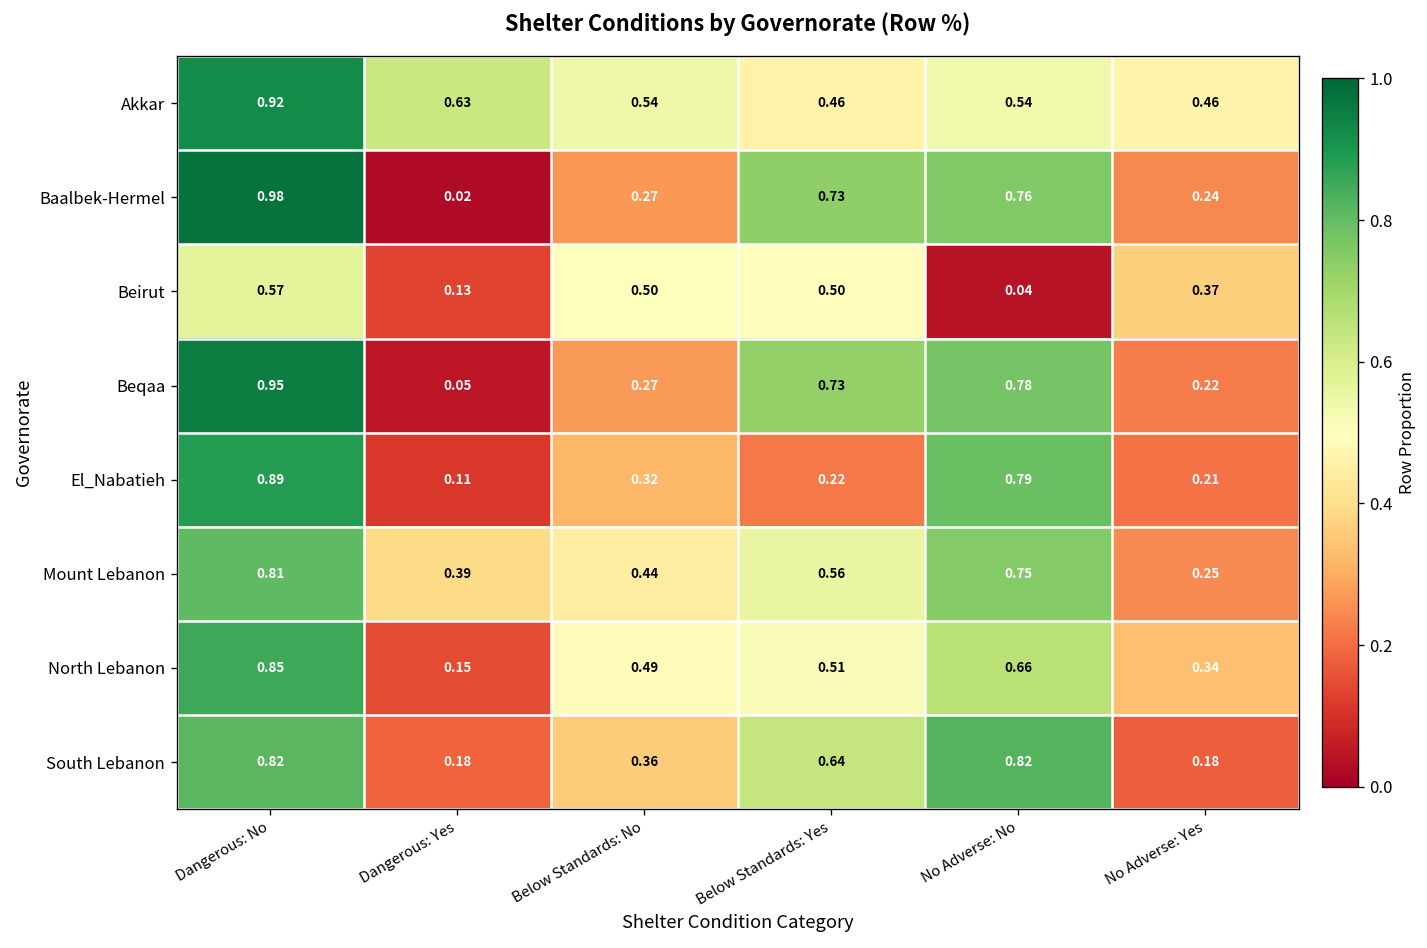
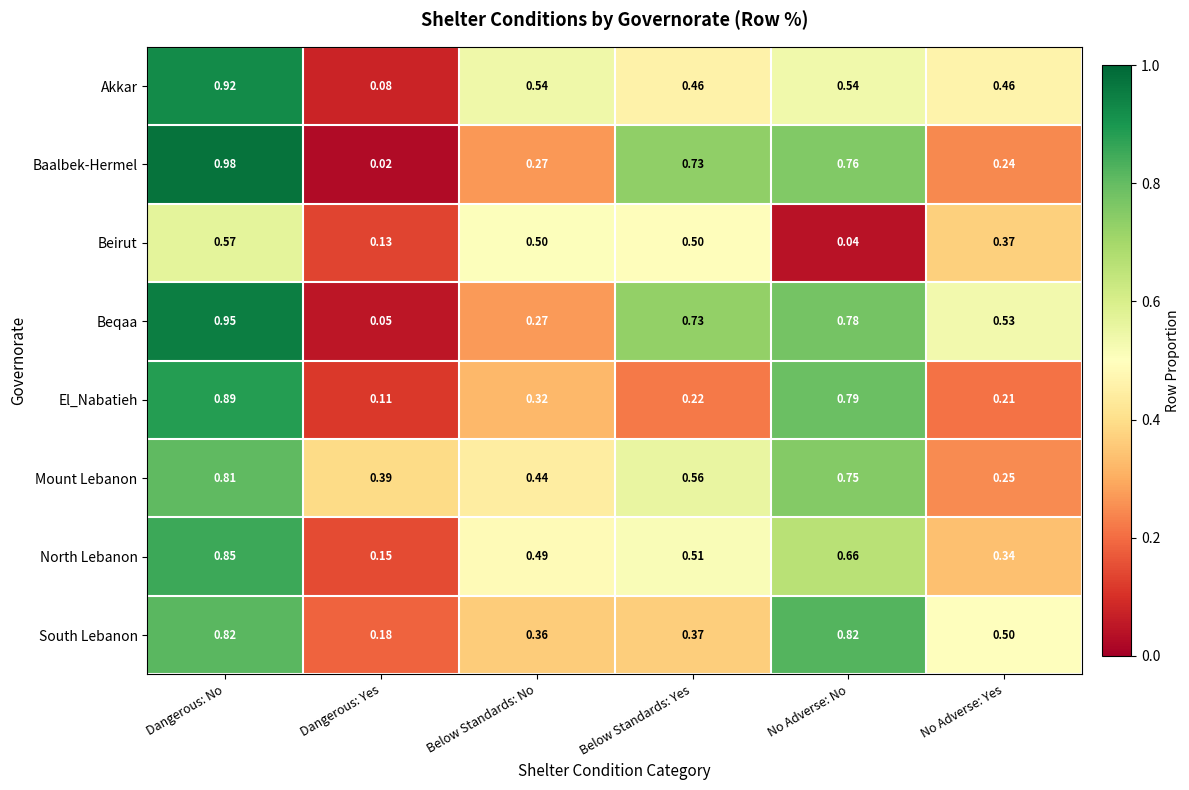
  {
    "Akkar": {
      "Dangerous: No": 0.92,
-     "Dangerous: Yes": 0.63,
+     "Dangerous: Yes": 0.08,
      "Below Standards: No": 0.54,
      "Below Standards: Yes": 0.46,
      "No Adverse: No": 0.54,
      "No Adverse: Yes": 0.46
    },
    "Baalbek-Hermel": {
      "Dangerous: No": 0.98,
      "Dangerous: Yes": 0.02,
      "Below Standards: No": 0.27,
      "Below Standards: Yes": 0.73,
      "No Adverse: No": 0.76,
      "No Adverse: Yes": 0.24
    },
    "Beirut": {
      "Dangerous: No": 0.57,
      "Dangerous: Yes": 0.13,
      "Below Standards: No": 0.50,
      "Below Standards: Yes": 0.50,
      "No Adverse: No": 0.04,
      "No Adverse: Yes": 0.37
    },
    "Beqaa": {
      "Dangerous: No": 0.95,
      "Dangerous: Yes": 0.05,
      "Below Standards: No": 0.27,
      "Below Standards: Yes": 0.73,
      "No Adverse: No": 0.78,
-     "No Adverse: Yes": 0.22
+     "No Adverse: Yes": 0.53
    },
    "El_Nabatieh": {
      "Dangerous: No": 0.89,
      "Dangerous: Yes": 0.11,
      "Below Standards: No": 0.32,
      "Below Standards: Yes": 0.22,
      "No Adverse: No": 0.79,
      "No Adverse: Yes": 0.21
    },
    "Mount Lebanon": {
      "Dangerous: No": 0.81,
      "Dangerous: Yes": 0.39,
      "Below Standards: No": 0.44,
      "Below Standards: Yes": 0.56,
      "No Adverse: No": 0.75,
      "No Adverse: Yes": 0.25
    },
    "North Lebanon": {
      "Dangerous: No": 0.85,
      "Dangerous: Yes": 0.15,
      "Below Standards: No": 0.49,
      "Below Standards: Yes": 0.51,
      "No Adverse: No": 0.66,
      "No Adverse: Yes": 0.34
    },
    "South Lebanon": {
      "Dangerous: No": 0.82,
      "Dangerous: Yes": 0.18,
      "Below Standards: No": 0.36,
-     "Below Standards: Yes": 0.64,
+     "Below Standards: Yes": 0.37,
      "No Adverse: No": 0.82,
-     "No Adverse: Yes": 0.18
+     "No Adverse: Yes": 0.50
    }
  }
